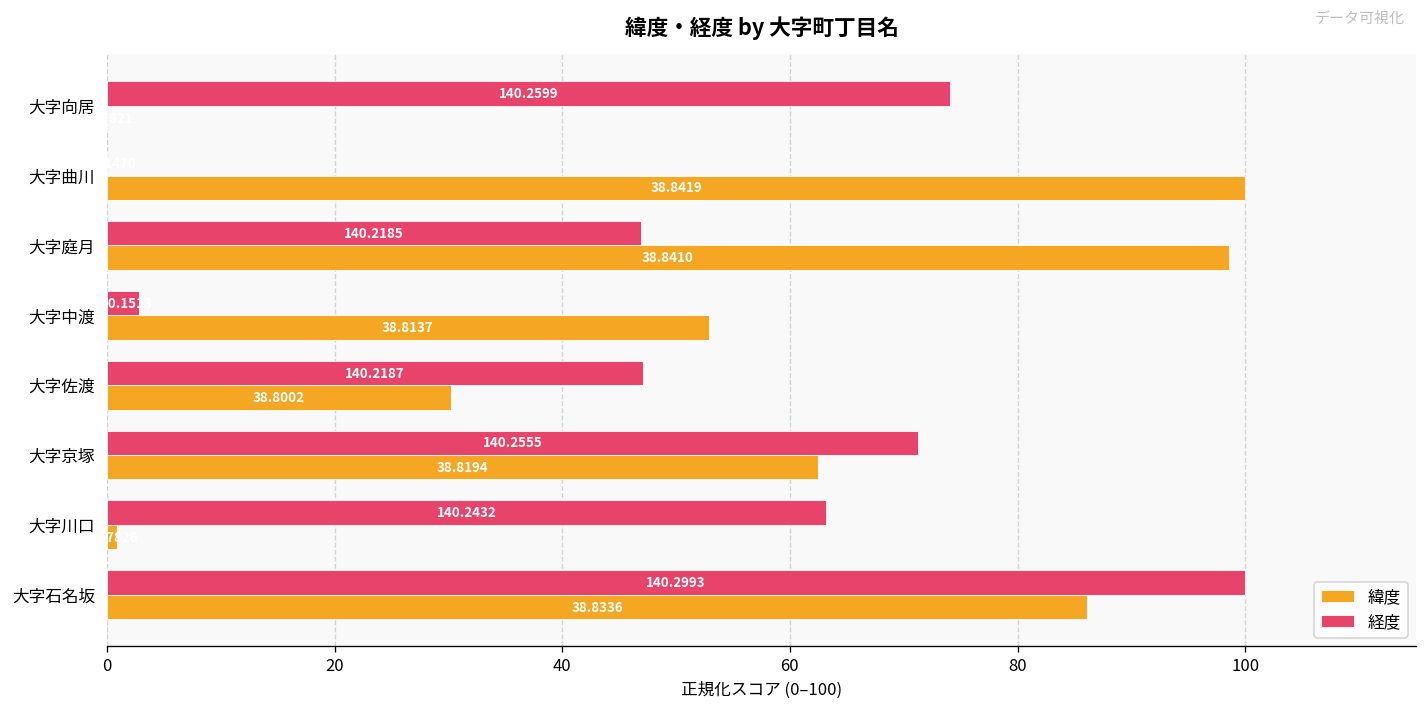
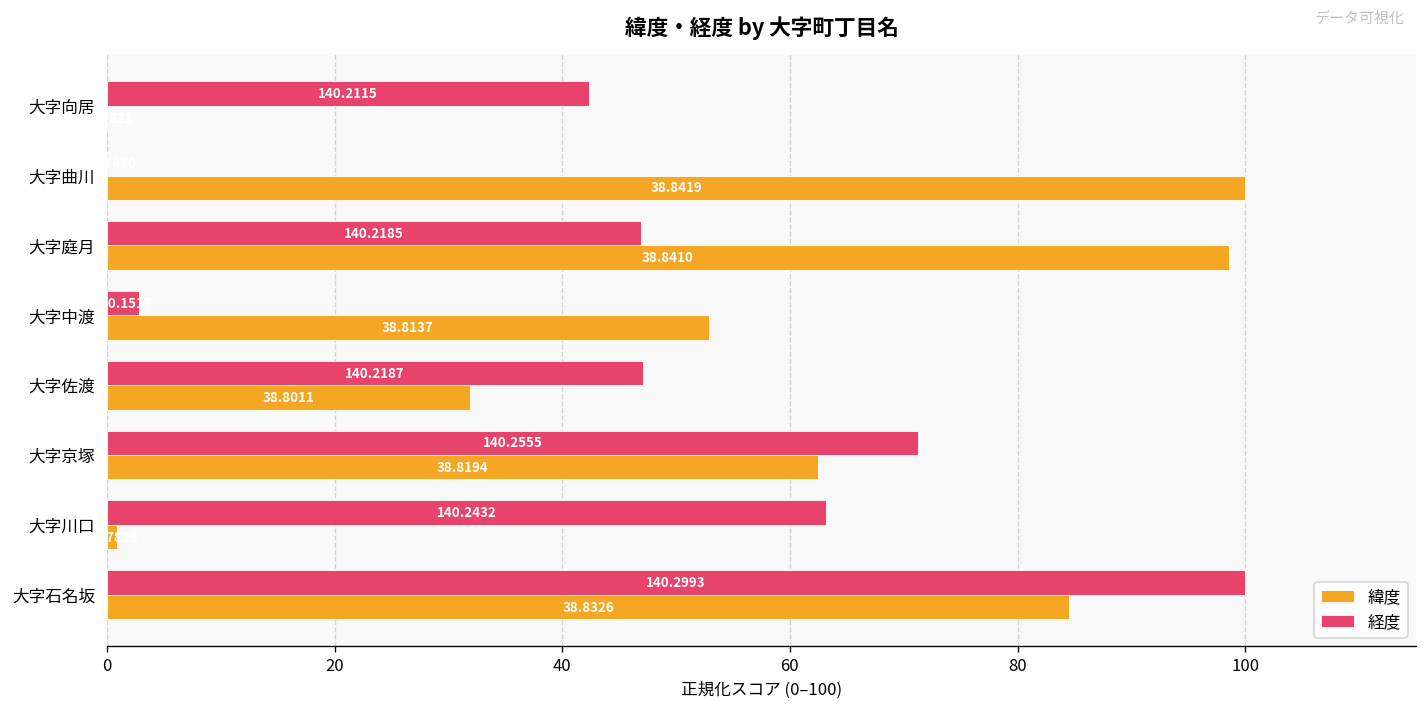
  {
    "緯度": {
-     "大字佐渡": 38.8002,
-     "大字石名坂": 38.8336
+     "大字佐渡": 38.8011,
+     "大字石名坂": 38.8326
    },
    "経度": {
-     "大字向居": 140.2599
+     "大字向居": 140.2115
    }
  }
